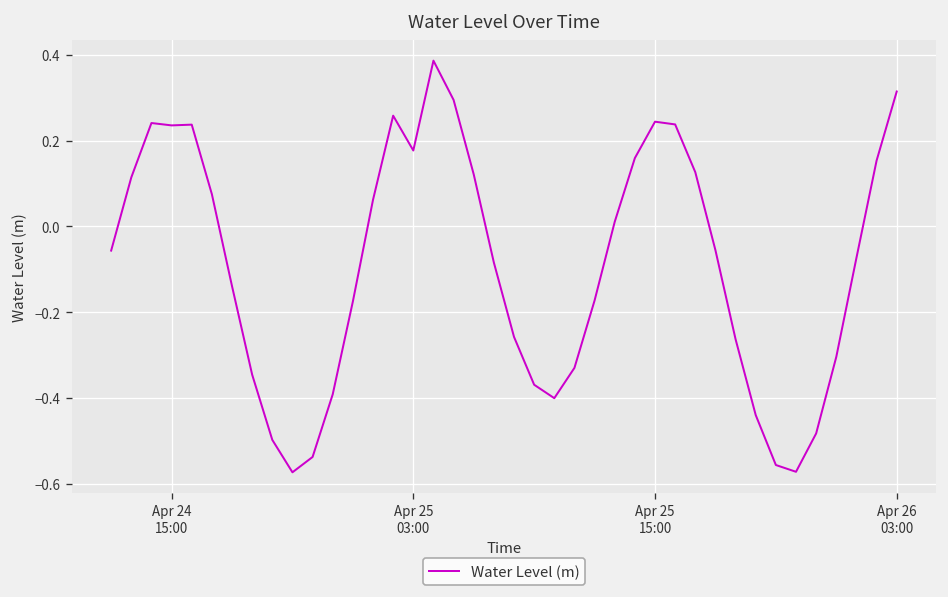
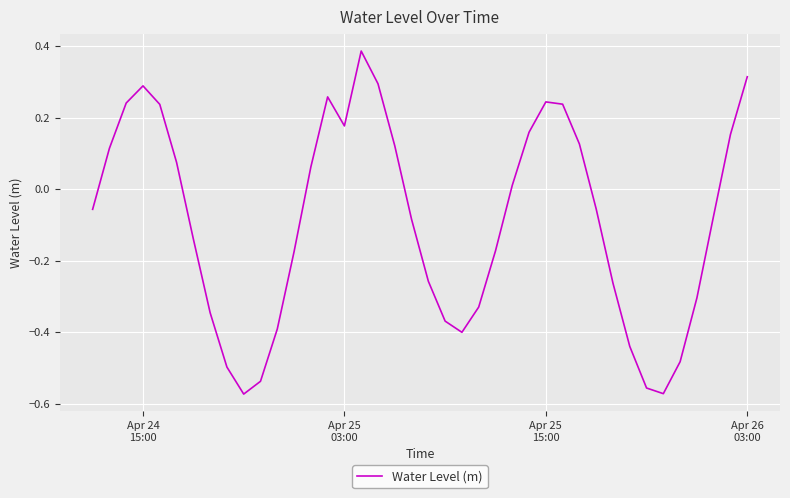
  {
-   "Apr 24 15:00": 0.24,
+   "Apr 24 15:00": 0.29,
    "Apr 25 03:00": 0.18,
    "Apr 25 15:00": 0.24,
    "Apr 26 03:00": 0.31
  }
